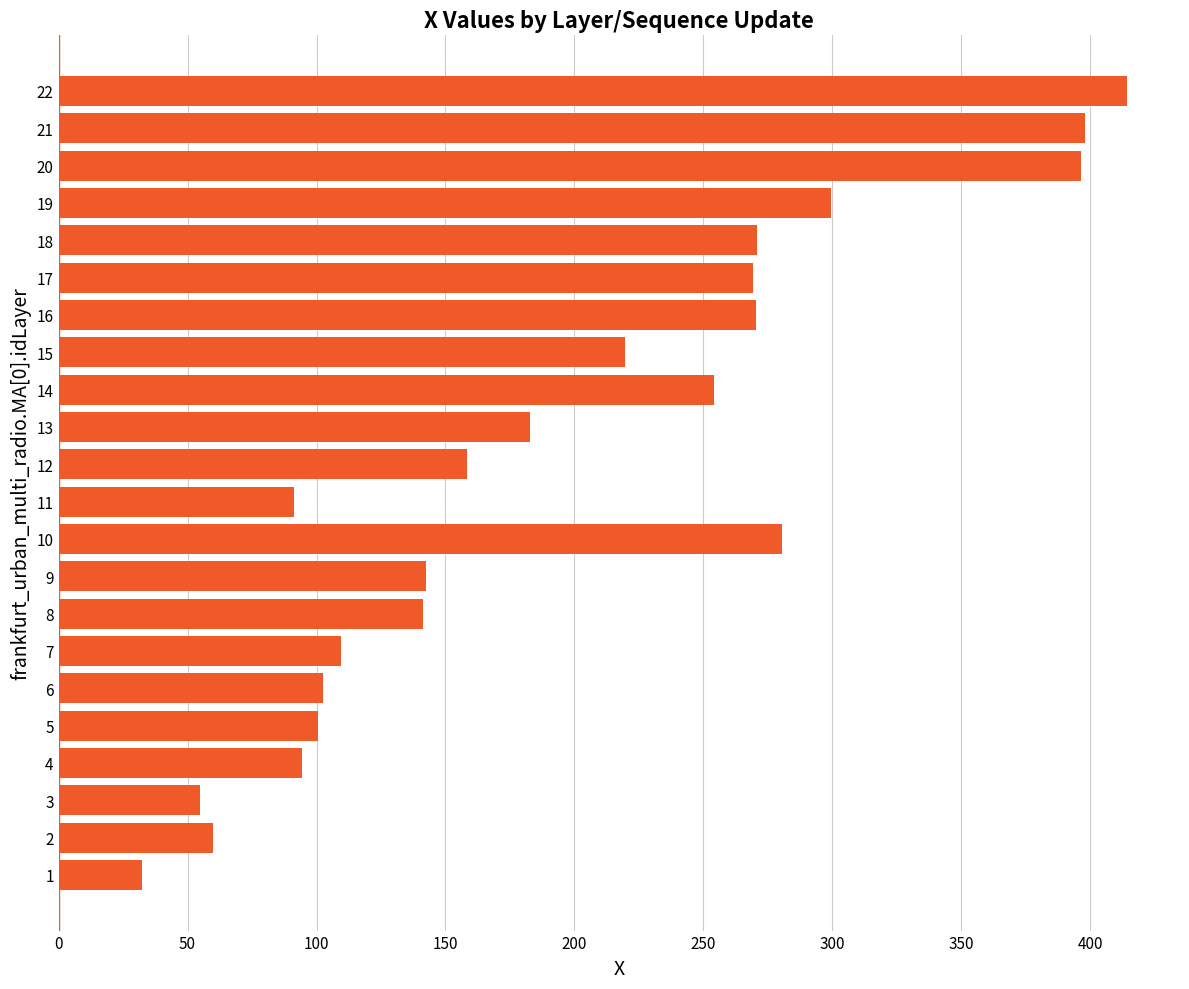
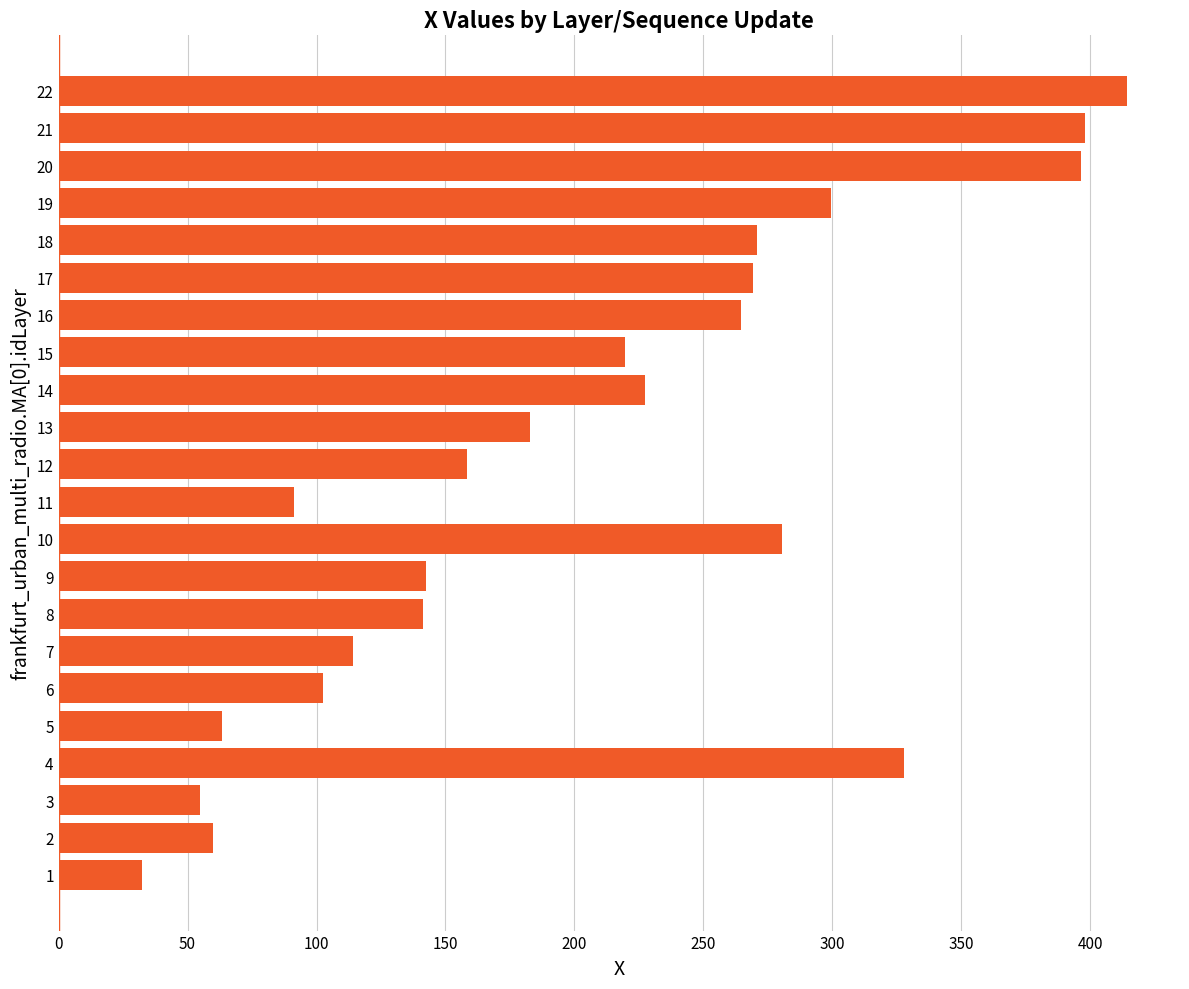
  {
    "22": 414,
    "21": 398,
    "20": 396,
    "19": 299,
    "18": 271,
    "17": 269,
-   "16": 270,
+   "16": 264,
    "15": 219,
-   "14": 254,
+   "14": 227,
    "13": 183,
    "12": 158,
    "11": 91,
    "10": 280,
    "9": 142,
    "8": 141,
-   "7": 109,
+   "7": 114,
    "6": 102,
-   "5": 101,
-   "4": 94,
+   "5": 64,
+   "4": 328,
    "3": 55,
    "2": 60,
    "1": 32
  }
